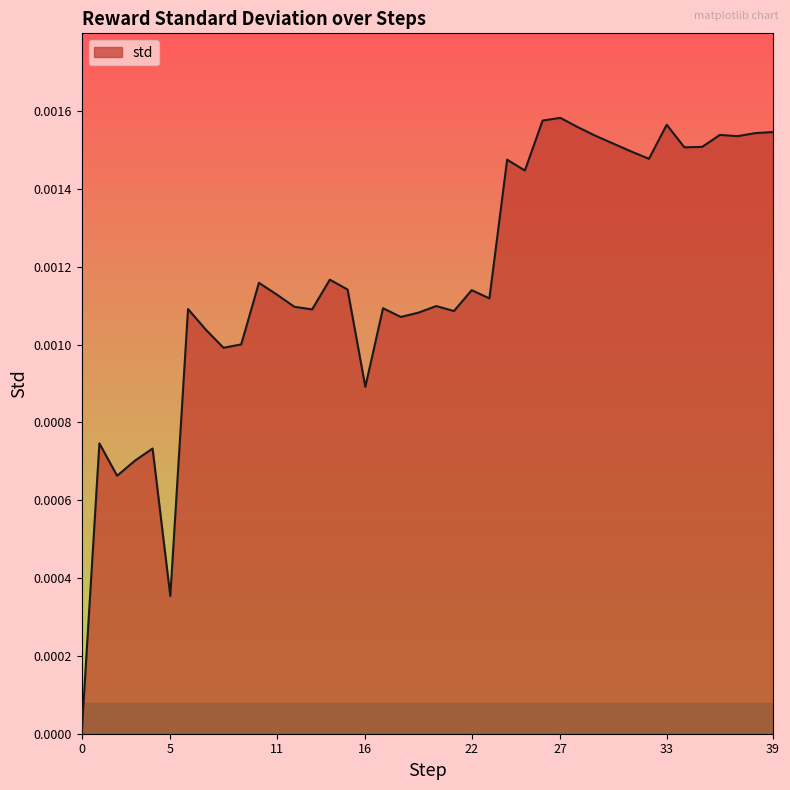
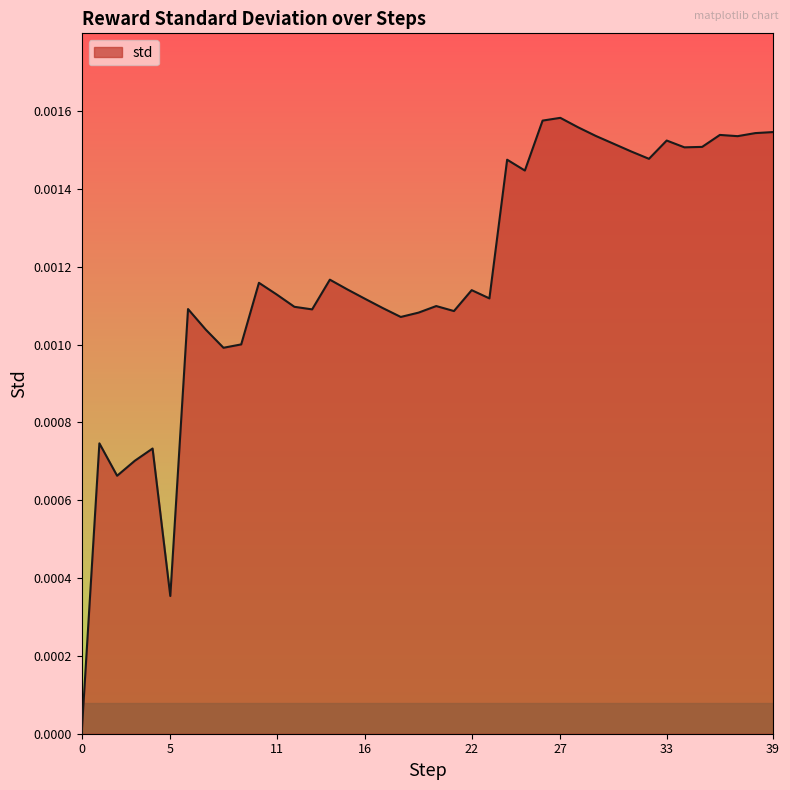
  {
    "std": {
      "0": 0.00000,
      "5": 0.00035,
      "11": 0.00113,
-     "16": 0.00089,
+     "16": 0.00112,
      "22": 0.00114,
      "27": 0.00158,
-     "33": 0.00157,
+     "33": 0.00152,
      "39": 0.00155
    }
  }
